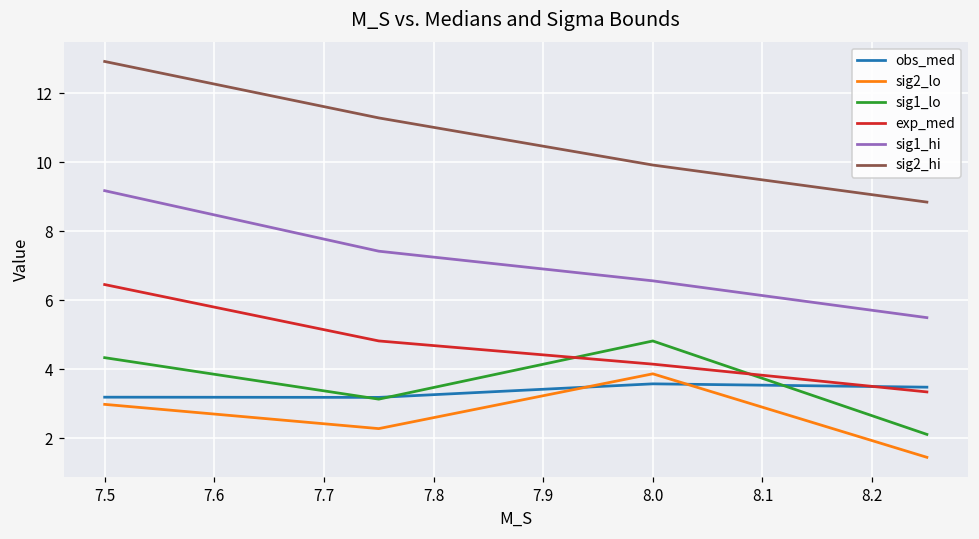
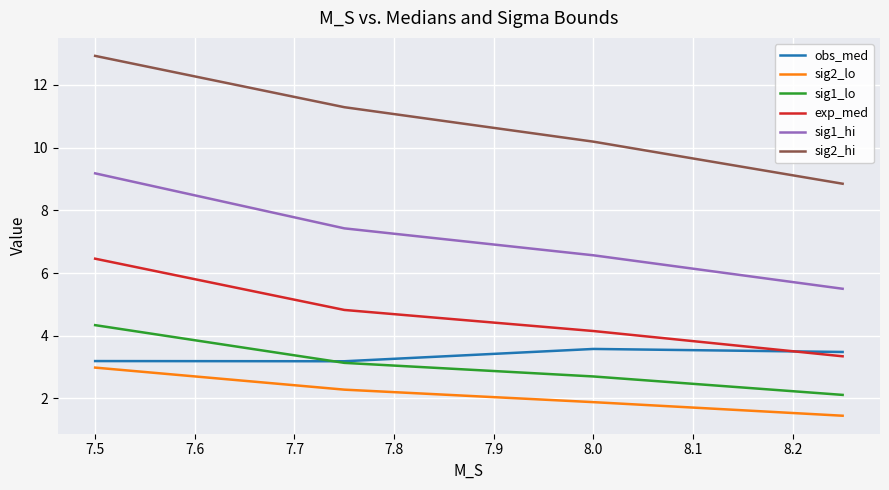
  {
    "obs_med": {
      "7.5": 3.2,
      "8.0": 3.6
    },
    "sig2_lo": {
      "7.5": 3.0,
-     "8.0": 3.9
+     "8.0": 1.9
    },
    "sig1_lo": {
      "7.5": 4.3,
-     "8.0": 4.8
+     "8.0": 2.7
    },
    "exp_med": {
      "7.5": 6.5,
      "8.0": 4.1
    },
    "sig1_hi": {
      "7.5": 9.2,
      "8.0": 6.6
    },
    "sig2_hi": {
      "7.5": 12.9,
-     "8.0": 9.9
+     "8.0": 10.2
    }
  }
